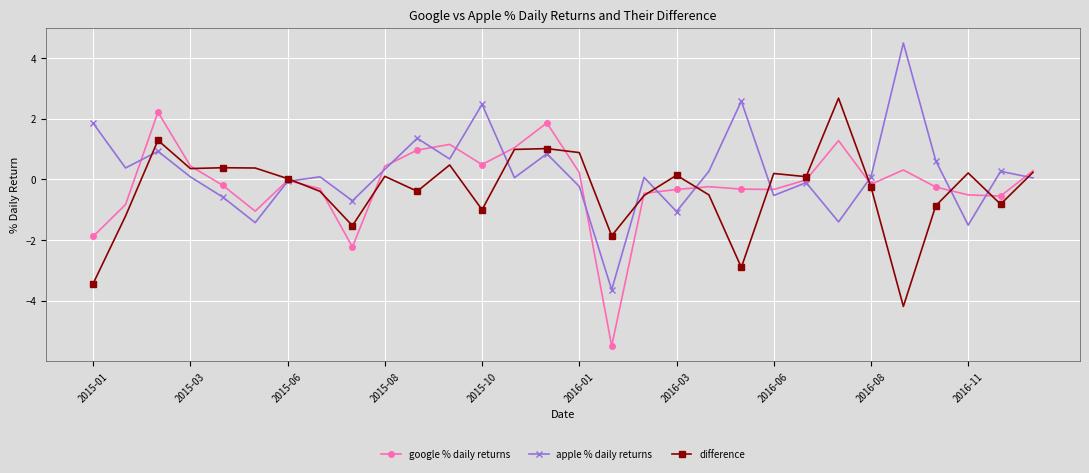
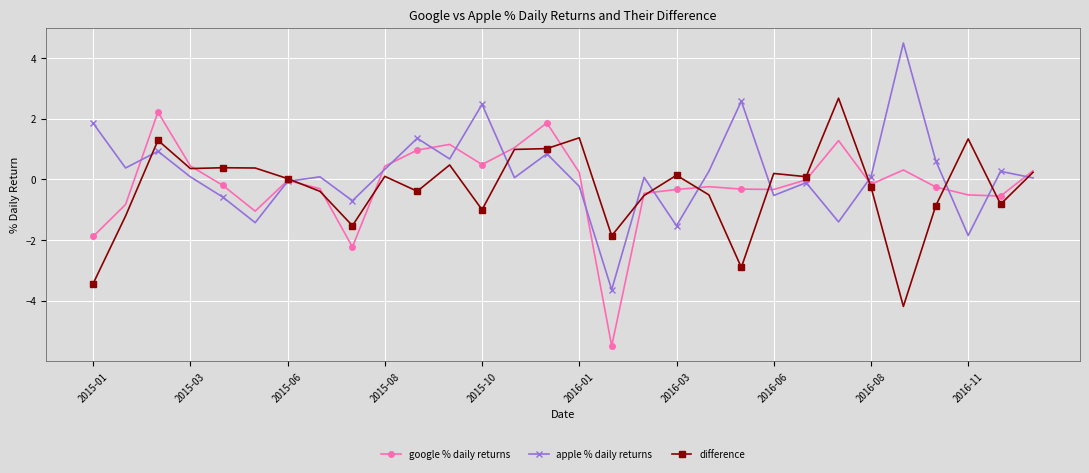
  {
    "google % daily returns": {
      "2015-01": -1.9,
      "2015-03": 0.4,
      "2015-08": 0.4,
      "2015-10": 0.5,
      "2016-01": 0.2,
      "2016-03": -0.3,
      "2016-06": -0.3,
      "2016-11": -0.5
    },
    "apple % daily returns": {
      "2015-01": 1.9,
      "2015-03": 0.1,
      "2015-08": 0.3,
      "2015-10": 2.5,
      "2016-01": -0.2,
-     "2016-03": -1.1,
+     "2016-03": -1.5,
      "2016-06": -0.5,
      "2016-08": 0.1,
-     "2016-11": -1.5
+     "2016-11": -1.8
    },
    "difference": {
      "2015-01": -3.4,
      "2015-03": 0.4,
      "2015-08": 0.1,
      "2015-10": -1.0,
-     "2016-01": 0.9,
+     "2016-01": 1.4,
      "2016-03": 0.1,
      "2016-06": 0.2,
-     "2016-11": 0.2
+     "2016-11": 1.3
    }
  }
